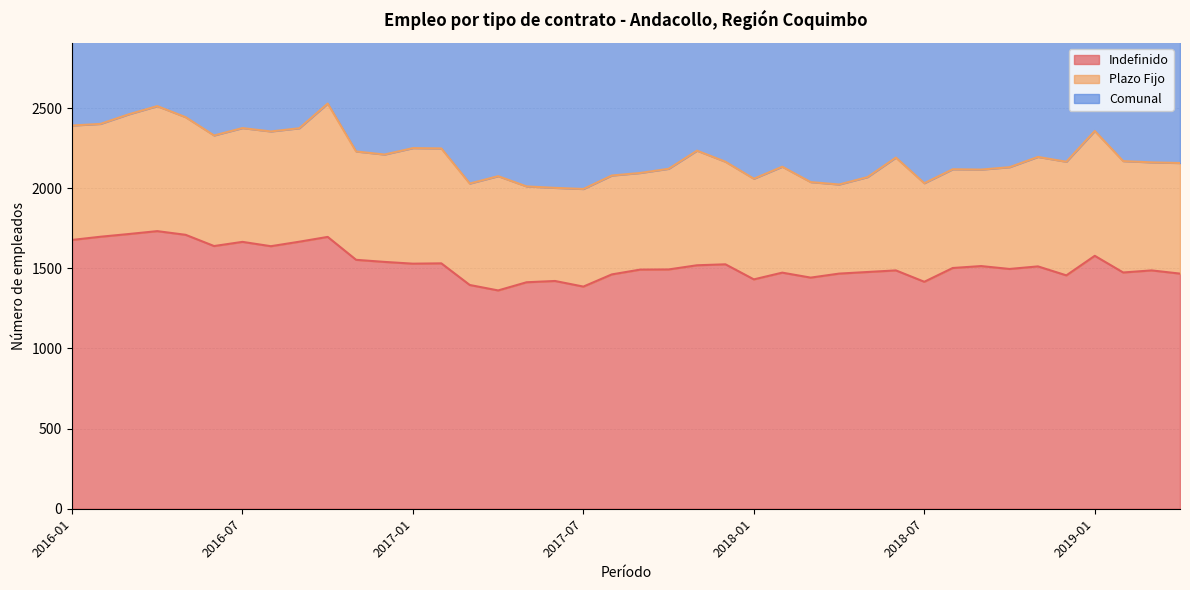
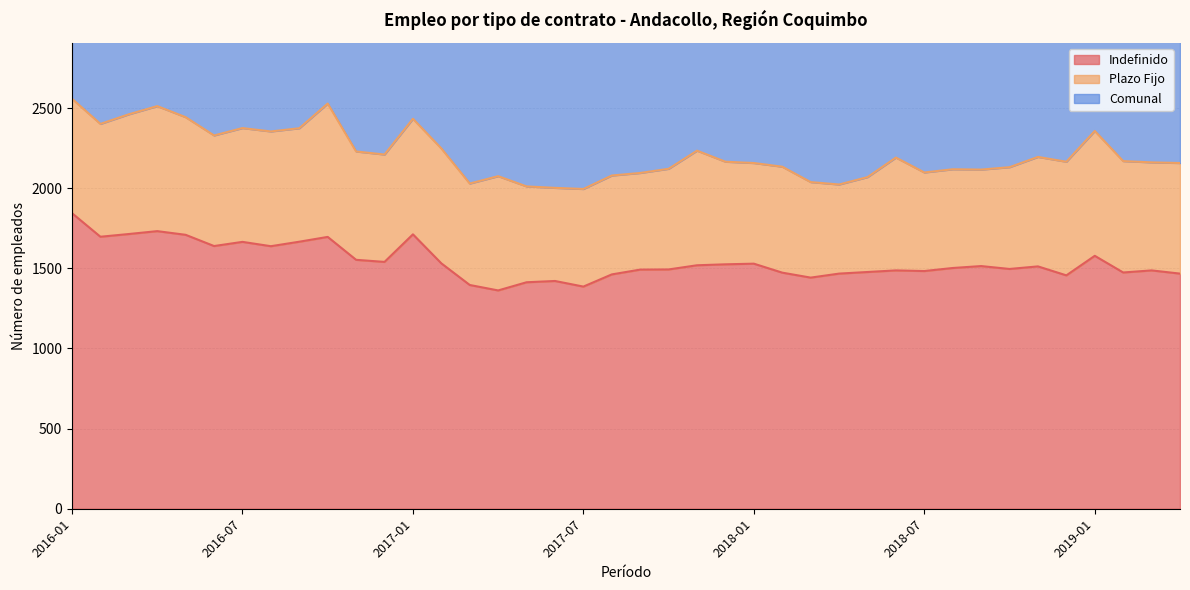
  {
    "Indefinido": {
-     "2016-01": 1680,
+     "2016-01": 1840,
      "2016-07": 1670,
-     "2017-01": 1530,
+     "2017-01": 1710,
      "2017-07": 1390,
-     "2018-01": 1430,
-     "2018-07": 1420,
+     "2018-01": 1530,
+     "2018-07": 1480,
      "2019-01": 1580
    },
    "Plazo Fijo": {
      "2016-01": 710,
      "2016-07": 710,
      "2017-01": 720,
      "2017-07": 610,
      "2018-01": 630,
      "2018-07": 620,
      "2019-01": 780
    }
  }
